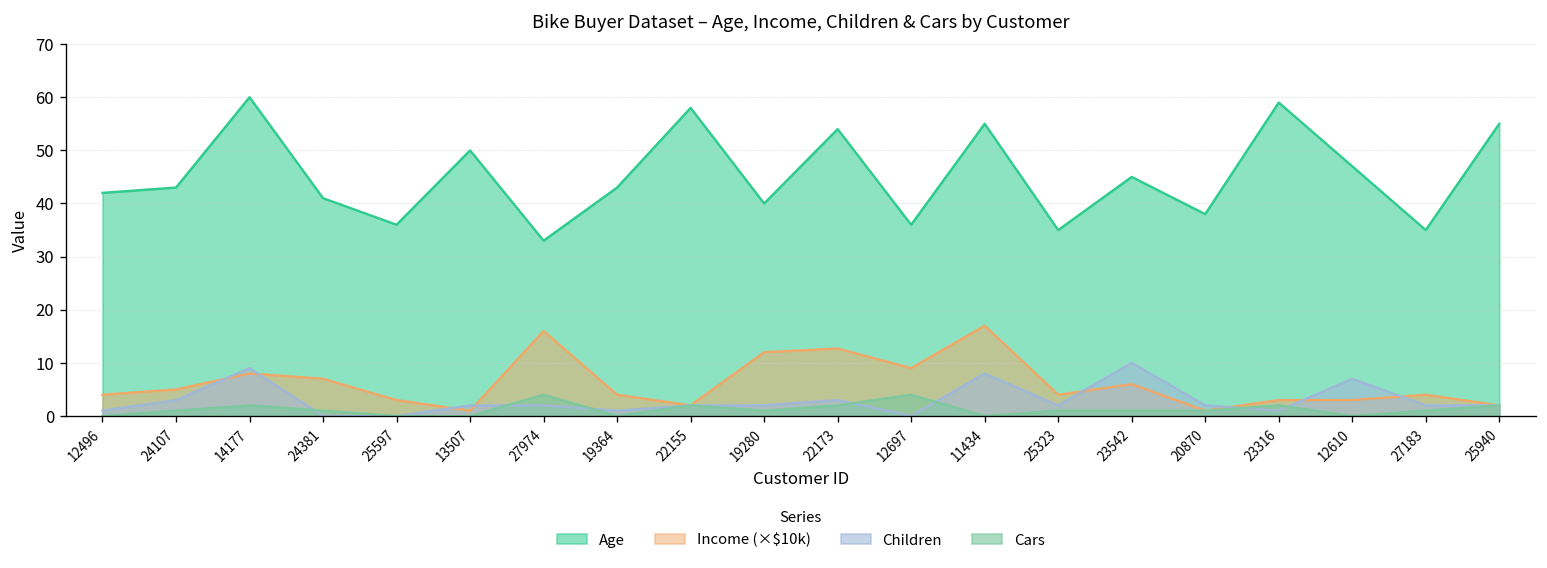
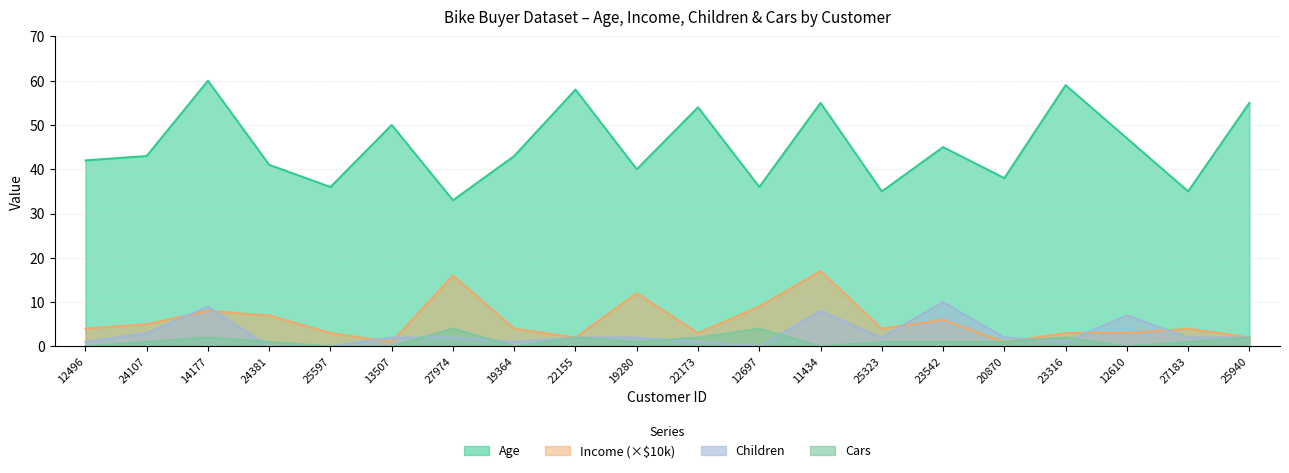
  {
    "Income (×$10k)": {
      "12496": 4,
      "24107": 5,
      "14177": 8,
      "24381": 7,
      "25597": 3,
      "13507": 1,
      "27974": 16,
      "19364": 4,
      "19280": 12,
-     "22173": 13,
+     "22173": 3,
      "12697": 9,
      "11434": 17,
      "25323": 4,
      "23542": 6,
      "23316": 3,
      "12610": 3,
      "27183": 4
    },
    "Children": {
      "12496": 1,
      "24107": 3,
      "14177": 9,
      "24381": 0,
      "13507": 2,
      "27974": 2,
      "19364": 1,
      "19280": 2,
-     "22173": 3,
+     "22173": 1,
      "12697": 0,
      "11434": 8,
      "25323": 2,
      "23542": 10,
      "20870": 2,
      "23316": 1,
      "12610": 7,
      "27183": 2
    }
  }
